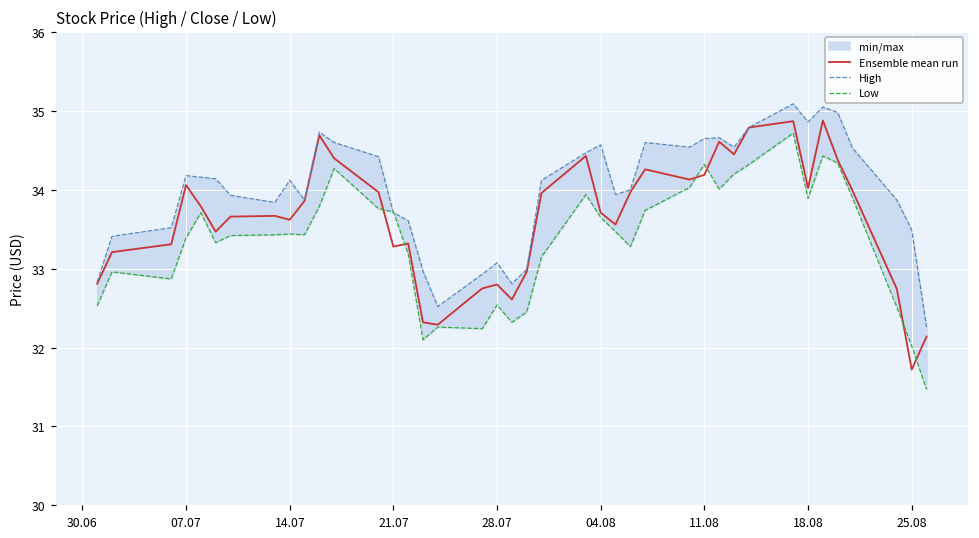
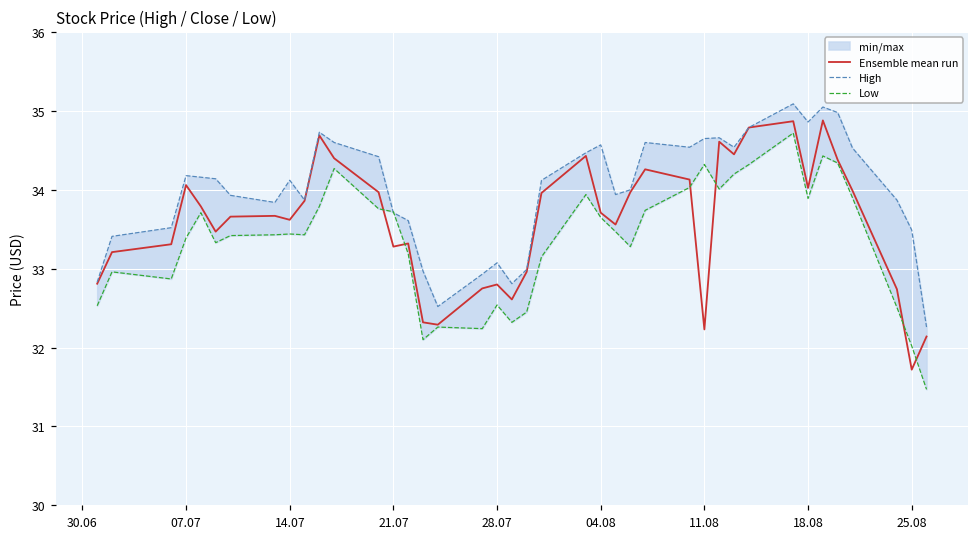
  {
    "Ensemble mean run": {
      "07.07": 34.1,
      "14.07": 33.6,
      "21.07": 33.3,
      "28.07": 32.8,
      "04.08": 33.7,
-     "11.08": 34.2,
+     "11.08": 32.2,
      "18.08": 34.0,
      "25.08": 31.7
    },
    "min/max": {
      "07.07": 34.2,
      "14.07": 34.1,
      "28.07": 33.1,
      "04.08": 34.6,
      "11.08": 34.7,
      "18.08": 34.9,
      "25.08": 33.5
    },
    "Low": {
      "07.07": 33.4,
      "14.07": 33.4,
      "28.07": 32.5,
      "04.08": 33.7,
      "11.08": 34.3,
      "18.08": 33.9,
      "25.08": 32.0
    }
  }
